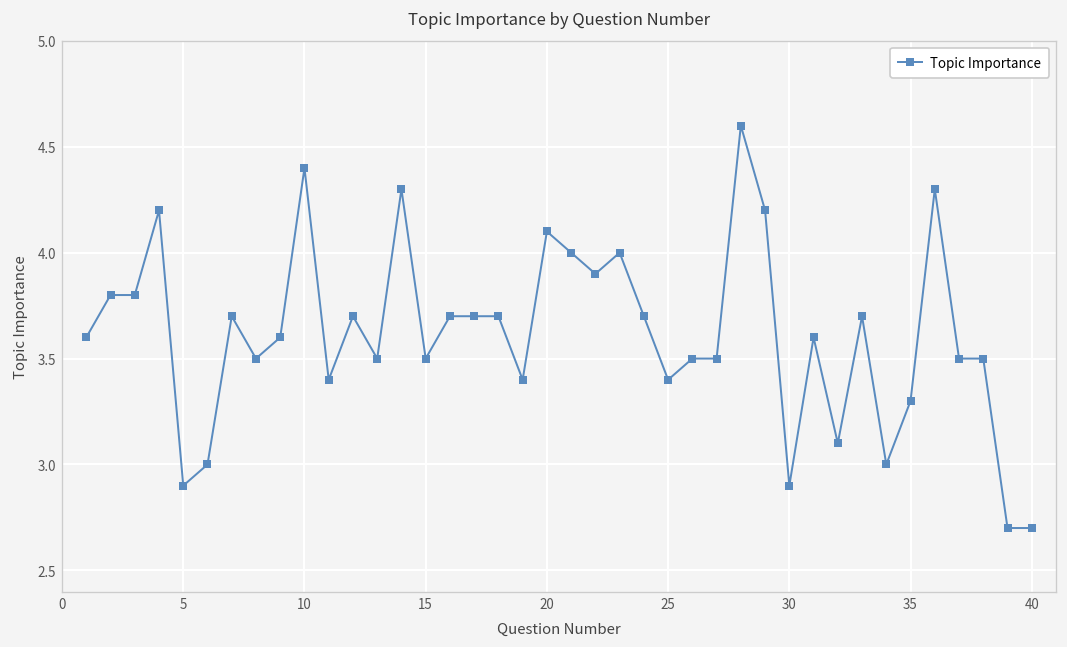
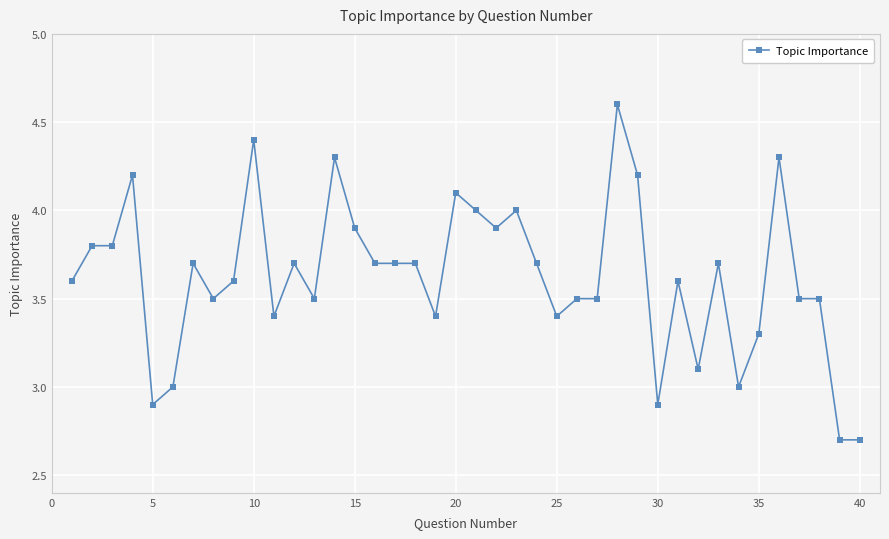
  {
    "5": 2.9,
    "10": 4.4,
-   "15": 3.5,
+   "15": 3.9,
    "20": 4.1,
    "25": 3.4,
    "30": 2.9,
    "35": 3.3,
    "40": 2.7
  }
